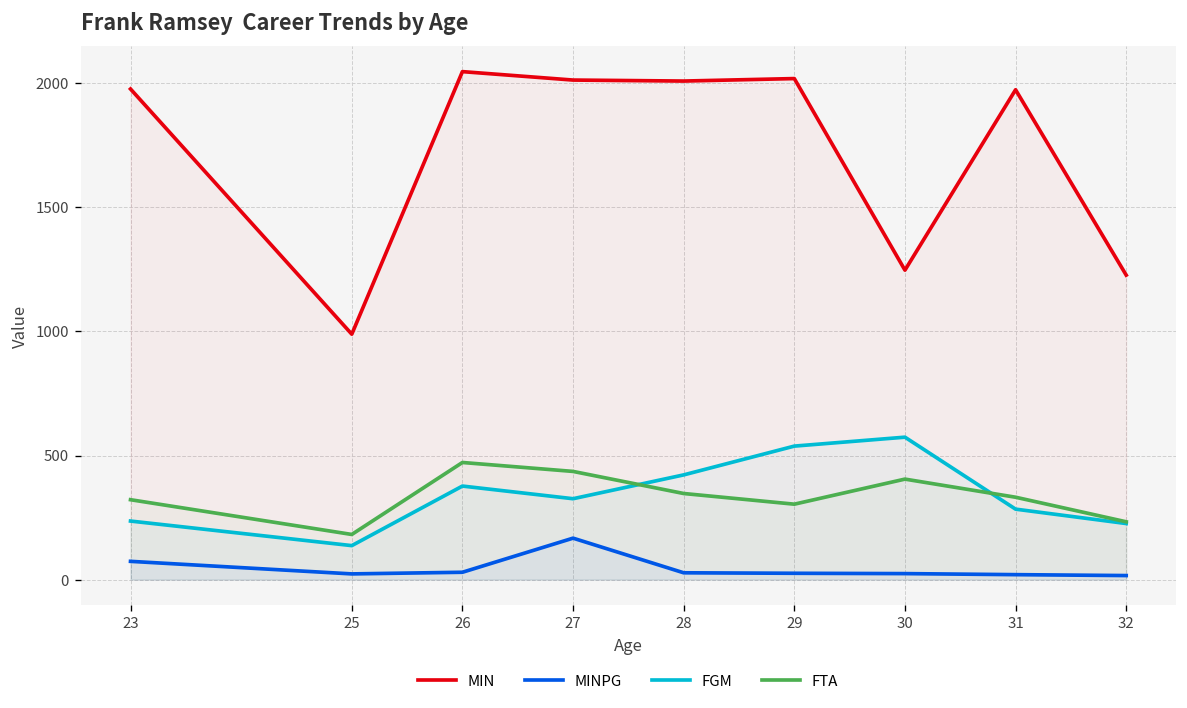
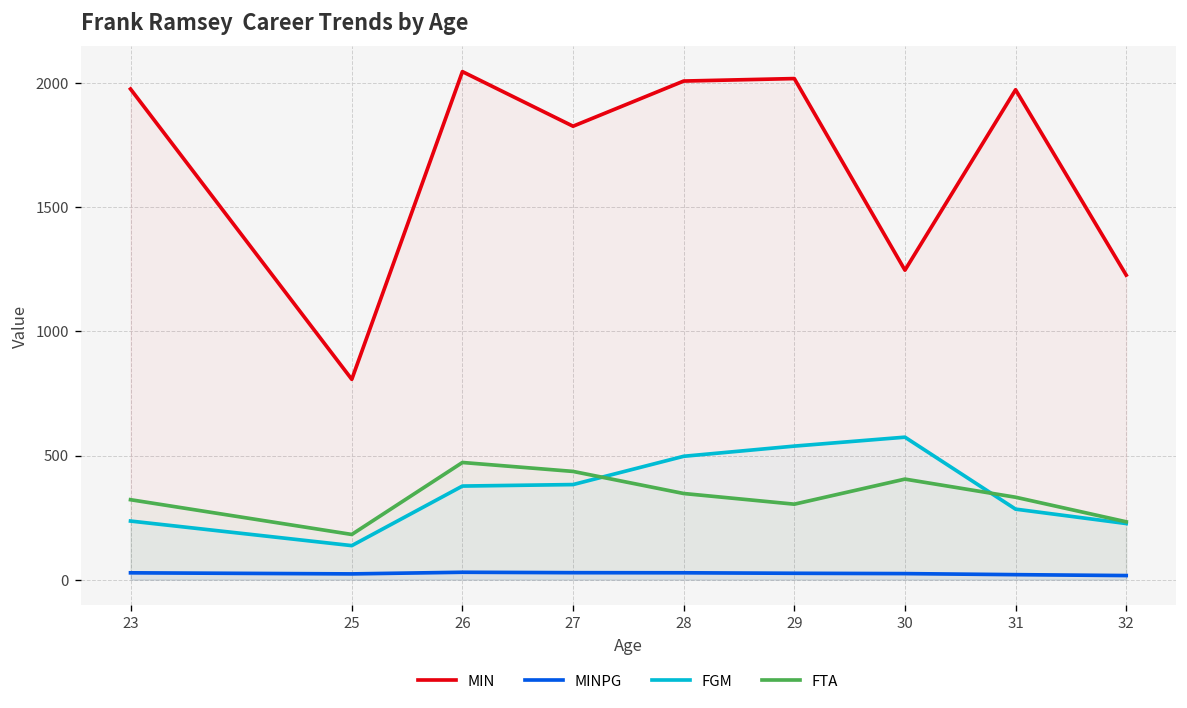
  {
    "MIN": {
      "23": 1980,
-     "25": 990,
+     "25": 810,
      "26": 2050,
-     "27": 2010,
+     "27": 1830,
      "28": 2010,
      "29": 2020,
      "30": 1250,
      "31": 1970,
      "32": 1230
    },
    "MINPG": {
-     "23": 70,
+     "23": 30,
      "25": 20,
      "26": 30,
-     "27": 170,
+     "27": 30,
      "28": 30,
      "29": 30,
      "30": 20,
      "31": 20,
      "32": 20
    },
    "FGM": {
      "23": 240,
      "25": 140,
      "26": 380,
-     "27": 330,
-     "28": 420,
+     "27": 380,
+     "28": 500,
      "29": 540,
      "30": 570,
      "31": 280
    },
    "FTA": {
      "23": 320,
      "25": 180,
      "26": 470,
      "27": 440,
      "28": 350,
      "29": 300,
      "30": 410,
      "31": 330
    }
  }
